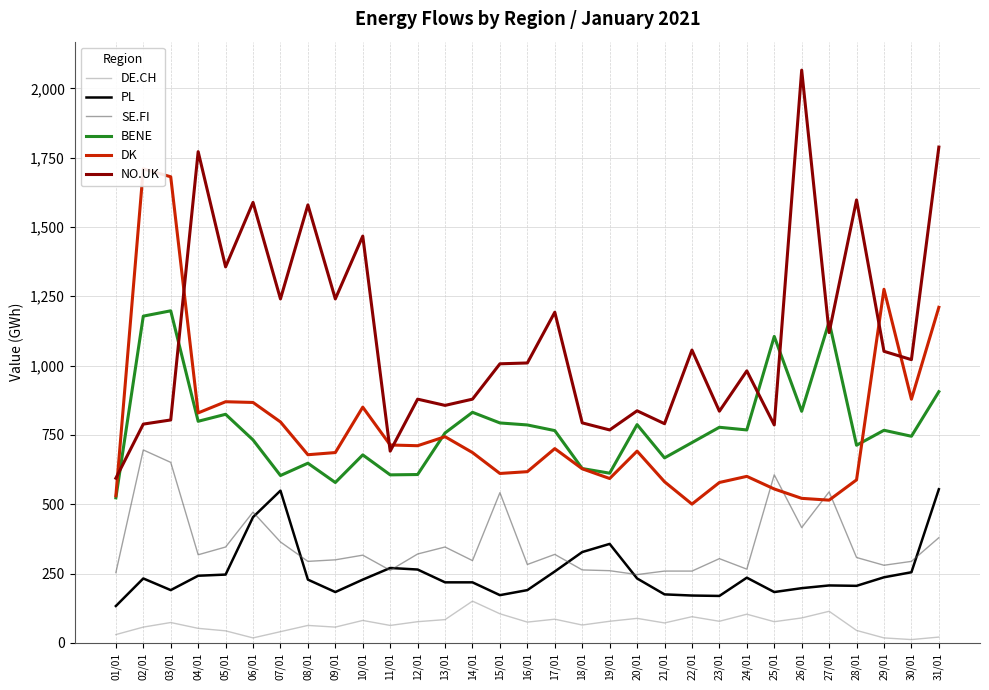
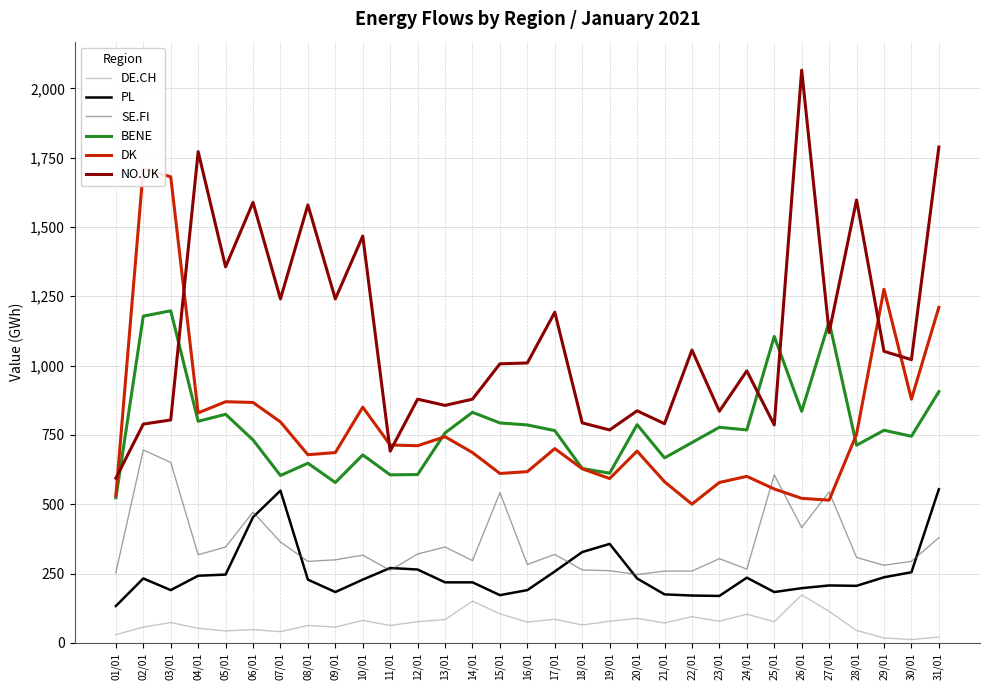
  {
    "DE.CH": {
      "01/01": "30",
      "02/01": "60",
      "03/01": "70",
      "04/01": "50",
      "05/01": "40",
-     "06/01": "20",
+     "06/01": "50",
      "07/01": "40",
      "08/01": "60",
      "09/01": "60",
      "10/01": "80",
      "11/01": "60",
      "12/01": "80",
      "13/01": "80",
      "14/01": "150",
      "15/01": "110",
      "16/01": "80",
      "17/01": "90",
      "18/01": "60",
      "19/01": "80",
      "20/01": "90",
      "21/01": "70",
      "22/01": "90",
      "23/01": "80",
      "24/01": "100",
      "25/01": "80",
-     "26/01": "90",
+     "26/01": "170",
      "27/01": "110",
      "28/01": "50",
      "29/01": "20",
      "30/01": "10",
      "31/01": "20"
    },
    "PL": {
      "01/01": "130",
      "02/01": "230",
      "03/01": "190",
      "04/01": "240",
      "05/01": "250",
      "06/01": "450",
      "07/01": "550",
      "08/01": "230",
      "09/01": "180",
      "10/01": "230",
      "12/01": "260",
      "13/01": "220",
      "14/01": "220",
      "15/01": "170",
      "16/01": "190",
      "17/01": "260",
      "18/01": "330",
      "19/01": "360",
      "20/01": "230",
      "21/01": "180",
      "22/01": "170",
      "23/01": "170",
      "24/01": "240",
      "25/01": "180",
      "26/01": "200",
      "27/01": "210",
      "28/01": "210",
      "29/01": "240",
      "30/01": "250",
      "31/01": "550"
    },
    "SE.FI": {
      "01/01": "250",
      "02/01": "700",
      "03/01": "650",
      "04/01": "320",
      "05/01": "350",
      "06/01": "470",
      "07/01": "360",
      "08/01": "290",
      "09/01": "300",
      "10/01": "320",
      "12/01": "320",
      "13/01": "350",
      "14/01": "300",
      "15/01": "540",
      "16/01": "280",
      "17/01": "320",
      "18/01": "260",
      "19/01": "260",
      "20/01": "250",
      "21/01": "260",
      "22/01": "260",
      "23/01": "300",
      "24/01": "270",
      "25/01": "610",
      "26/01": "420",
      "27/01": "540",
      "28/01": "310",
      "29/01": "280",
      "30/01": "290",
      "31/01": "380"
    },
    "BENE": {
      "02/01": "1,180",
      "03/01": "1,200",
      "04/01": "800",
      "05/01": "820",
      "06/01": "730",
      "07/01": "600",
      "08/01": "650",
      "09/01": "580",
      "10/01": "680",
      "11/01": "610",
      "12/01": "610",
      "13/01": "760",
      "14/01": "830",
      "15/01": "790",
      "16/01": "790",
      "17/01": "770",
      "19/01": "610",
      "20/01": "790",
      "21/01": "670",
      "22/01": "720",
      "23/01": "780",
      "24/01": "770",
      "25/01": "1,110",
      "26/01": "840",
      "27/01": "1,160",
      "28/01": "710",
      "29/01": "770",
      "30/01": "750",
      "31/01": "910"
    },
    "DK": {
      "03/01": "1,680",
      "04/01": "830",
      "05/01": "870",
      "06/01": "870",
      "07/01": "800",
      "08/01": "680",
      "09/01": "690",
      "10/01": "850",
      "11/01": "710",
      "12/01": "710",
      "13/01": "740",
      "14/01": "690",
      "15/01": "610",
      "16/01": "620",
      "17/01": "700",
      "19/01": "590",
      "20/01": "690",
      "21/01": "580",
      "22/01": "500",
      "23/01": "580",
      "24/01": "600",
      "25/01": "560",
      "26/01": "520",
      "27/01": "510",
-     "28/01": "590",
+     "28/01": "750",
      "29/01": "1,280",
      "30/01": "880",
      "31/01": "1,210"
    },
    "NO.UK": {
      "01/01": "590",
      "02/01": "790",
      "03/01": "800",
      "04/01": "1,770",
      "05/01": "1,360",
      "06/01": "1,590",
      "07/01": "1,240",
      "08/01": "1,580",
      "09/01": "1,240",
      "10/01": "1,470",
      "11/01": "690",
      "12/01": "880",
      "13/01": "860",
      "14/01": "880",
      "15/01": "1,010",
      "16/01": "1,010",
      "17/01": "1,190",
      "18/01": "790",
      "19/01": "770",
      "20/01": "840",
      "21/01": "790",
      "22/01": "1,060",
      "23/01": "840",
      "24/01": "980",
      "25/01": "790",
      "26/01": "2,070",
      "27/01": "1,120",
      "28/01": "1,600",
      "29/01": "1,050",
      "30/01": "1,020",
      "31/01": "1,790"
    }
  }
